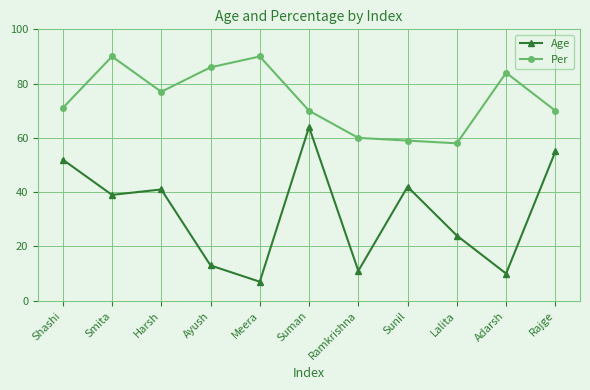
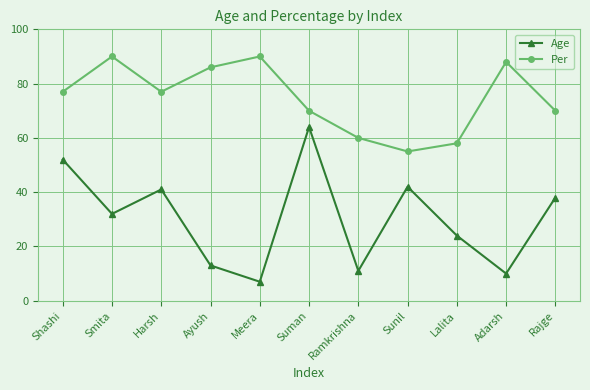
  {
    "Age": {
      "Shashi": 52,
-     "Smita": 39,
+     "Smita": 32,
      "Harsh": 41,
      "Ayush": 13,
      "Meera": 7,
      "Suman": 64,
      "Ramkrishna": 11,
      "Sunil": 42,
      "Lalita": 24,
      "Adarsh": 10,
-     "Rajge": 55
+     "Rajge": 38
    },
    "Per": {
-     "Shashi": 71,
+     "Shashi": 77,
      "Smita": 90,
      "Harsh": 77,
      "Ayush": 86,
      "Meera": 90,
      "Suman": 70,
      "Ramkrishna": 60,
-     "Sunil": 59,
+     "Sunil": 55,
      "Lalita": 58,
-     "Adarsh": 84,
+     "Adarsh": 88,
      "Rajge": 70
    }
  }
